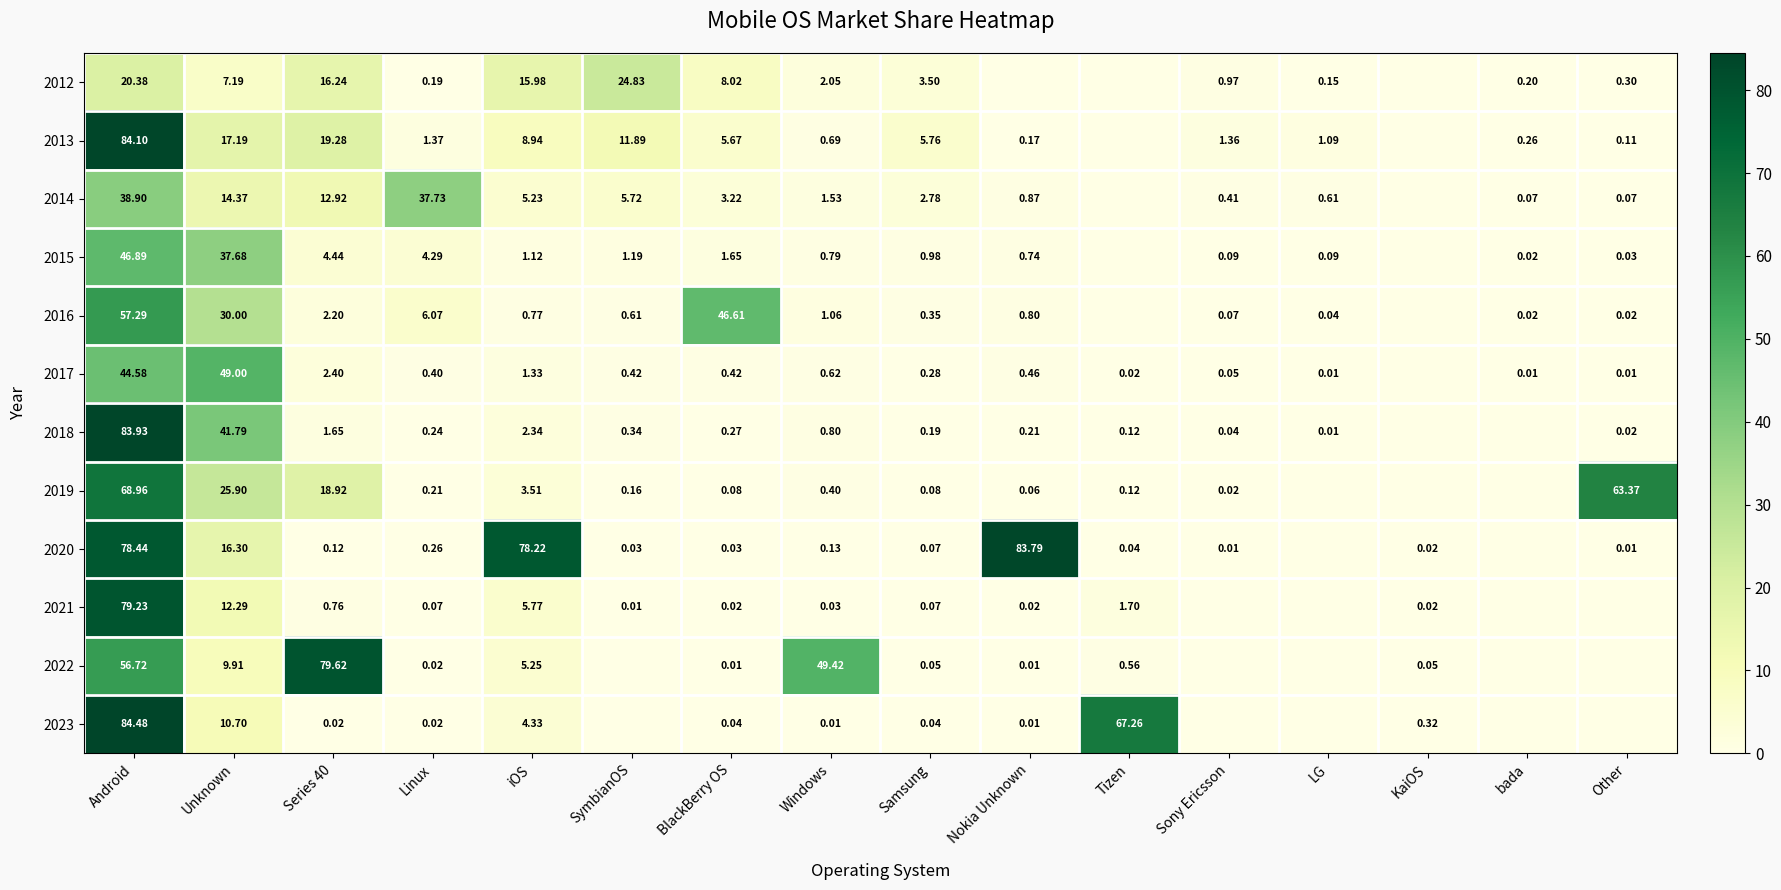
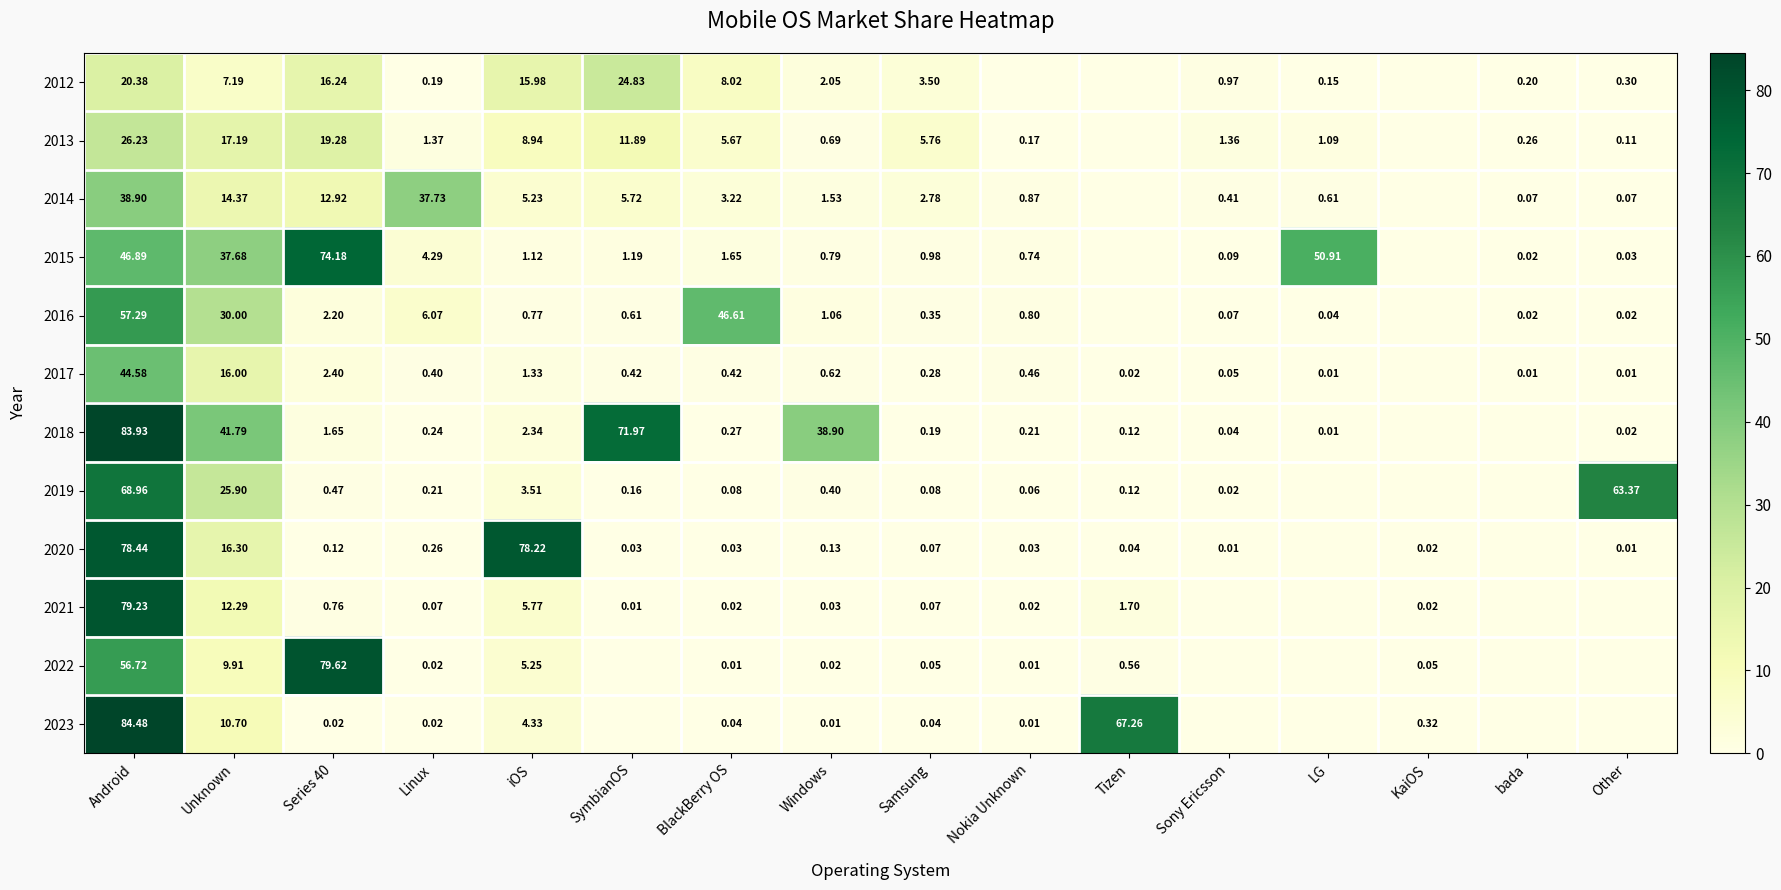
  {
    "2012": {
      "Android": 20.38,
      "Unknown": 7.19,
      "Series 40": 16.24,
      "Linux": 0.19,
      "iOS": 15.98,
      "SymbianOS": 24.83,
      "BlackBerry OS": 8.02,
      "Windows": 2.05,
      "Samsung": 3.50,
      "Sony Ericsson": 0.97,
      "LG": 0.15,
      "bada": 0.20,
      "Other": 0.30
    },
    "2013": {
-     "Android": 84.10,
+     "Android": 26.23,
      "Unknown": 17.19,
      "Series 40": 19.28,
      "Linux": 1.37,
      "iOS": 8.94,
      "SymbianOS": 11.89,
      "BlackBerry OS": 5.67,
      "Windows": 0.69,
      "Samsung": 5.76,
      "Nokia Unknown": 0.17,
      "Sony Ericsson": 1.36,
      "LG": 1.09,
      "bada": 0.26,
      "Other": 0.11
    },
    "2014": {
      "Android": 38.90,
      "Unknown": 14.37,
      "Series 40": 12.92,
      "Linux": 37.73,
      "iOS": 5.23,
      "SymbianOS": 5.72,
      "BlackBerry OS": 3.22,
      "Windows": 1.53,
      "Samsung": 2.78,
      "Nokia Unknown": 0.87,
      "Sony Ericsson": 0.41,
      "LG": 0.61,
      "bada": 0.07,
      "Other": 0.07
    },
    "2015": {
      "Android": 46.89,
      "Unknown": 37.68,
-     "Series 40": 4.44,
+     "Series 40": 74.18,
      "Linux": 4.29,
      "iOS": 1.12,
      "SymbianOS": 1.19,
      "BlackBerry OS": 1.65,
      "Windows": 0.79,
      "Samsung": 0.98,
      "Nokia Unknown": 0.74,
      "Sony Ericsson": 0.09,
-     "LG": 0.09,
+     "LG": 50.91,
      "bada": 0.02,
      "Other": 0.03
    },
    "2016": {
      "Android": 57.29,
      "Unknown": 30.00,
      "Series 40": 2.20,
      "Linux": 6.07,
      "iOS": 0.77,
      "SymbianOS": 0.61,
      "BlackBerry OS": 46.61,
      "Windows": 1.06,
      "Samsung": 0.35,
      "Nokia Unknown": 0.80,
      "Sony Ericsson": 0.07,
      "LG": 0.04,
      "bada": 0.02,
      "Other": 0.02
    },
    "2017": {
      "Android": 44.58,
-     "Unknown": 49.00,
+     "Unknown": 16.00,
      "Series 40": 2.40,
      "Linux": 0.40,
      "iOS": 1.33,
      "SymbianOS": 0.42,
      "BlackBerry OS": 0.42,
      "Windows": 0.62,
      "Samsung": 0.28,
      "Nokia Unknown": 0.46,
      "Tizen": 0.02,
      "Sony Ericsson": 0.05,
      "LG": 0.01,
      "bada": 0.01,
      "Other": 0.01
    },
    "2018": {
      "Android": 83.93,
      "Unknown": 41.79,
      "Series 40": 1.65,
      "Linux": 0.24,
      "iOS": 2.34,
-     "SymbianOS": 0.34,
+     "SymbianOS": 71.97,
      "BlackBerry OS": 0.27,
-     "Windows": 0.80,
+     "Windows": 38.90,
      "Samsung": 0.19,
      "Nokia Unknown": 0.21,
      "Tizen": 0.12,
      "Sony Ericsson": 0.04,
      "LG": 0.01,
      "Other": 0.02
    },
    "2019": {
      "Android": 68.96,
      "Unknown": 25.90,
-     "Series 40": 18.92,
+     "Series 40": 0.47,
      "Linux": 0.21,
      "iOS": 3.51,
      "SymbianOS": 0.16,
      "BlackBerry OS": 0.08,
      "Windows": 0.40,
      "Samsung": 0.08,
      "Nokia Unknown": 0.06,
      "Tizen": 0.12,
      "Sony Ericsson": 0.02,
      "Other": 63.37
    },
    "2020": {
      "Android": 78.44,
      "Unknown": 16.30,
      "Series 40": 0.12,
      "Linux": 0.26,
      "iOS": 78.22,
      "SymbianOS": 0.03,
      "BlackBerry OS": 0.03,
      "Windows": 0.13,
      "Samsung": 0.07,
-     "Nokia Unknown": 83.79,
+     "Nokia Unknown": 0.03,
      "Tizen": 0.04,
      "Sony Ericsson": 0.01,
      "KaiOS": 0.02,
      "Other": 0.01
    },
    "2021": {
      "Android": 79.23,
      "Unknown": 12.29,
      "Series 40": 0.76,
      "Linux": 0.07,
      "iOS": 5.77,
      "SymbianOS": 0.01,
      "BlackBerry OS": 0.02,
      "Windows": 0.03,
      "Samsung": 0.07,
      "Nokia Unknown": 0.02,
      "Tizen": 1.70,
      "KaiOS": 0.02
    },
    "2022": {
      "Android": 56.72,
      "Unknown": 9.91,
      "Series 40": 79.62,
      "Linux": 0.02,
      "iOS": 5.25,
      "BlackBerry OS": 0.01,
-     "Windows": 49.42,
+     "Windows": 0.02,
      "Samsung": 0.05,
      "Nokia Unknown": 0.01,
      "Tizen": 0.56,
      "KaiOS": 0.05
    },
    "2023": {
      "Android": 84.48,
      "Unknown": 10.70,
      "Series 40": 0.02,
      "Linux": 0.02,
      "iOS": 4.33,
      "BlackBerry OS": 0.04,
      "Windows": 0.01,
      "Samsung": 0.04,
      "Nokia Unknown": 0.01,
      "Tizen": 67.26,
      "KaiOS": 0.32
    }
  }
